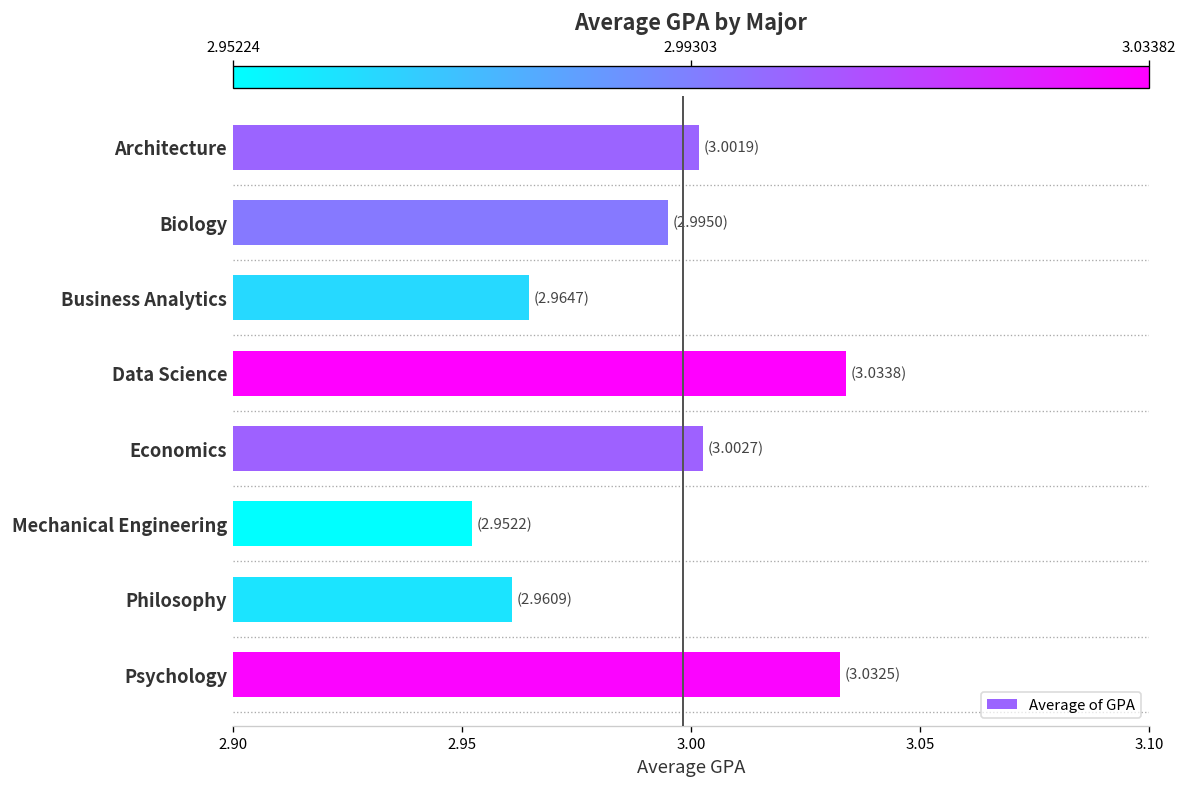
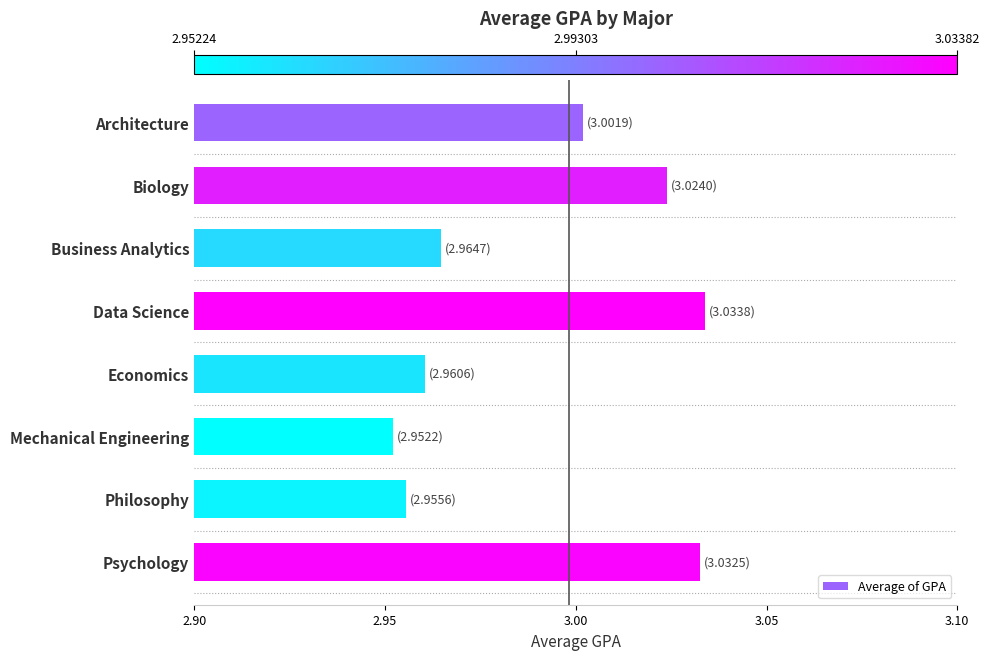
  {
    "Architecture": "(3.0019)",
-   "Biology": "(2.9950)",
+   "Biology": "(3.0240)",
    "Business Analytics": "(2.9647)",
    "Data Science": "(3.0338)",
-   "Economics": "(3.0027)",
+   "Economics": "(2.9606)",
    "Mechanical Engineering": "(2.9522)",
-   "Philosophy": "(2.9609)",
+   "Philosophy": "(2.9556)",
    "Psychology": "(3.0325)"
  }
